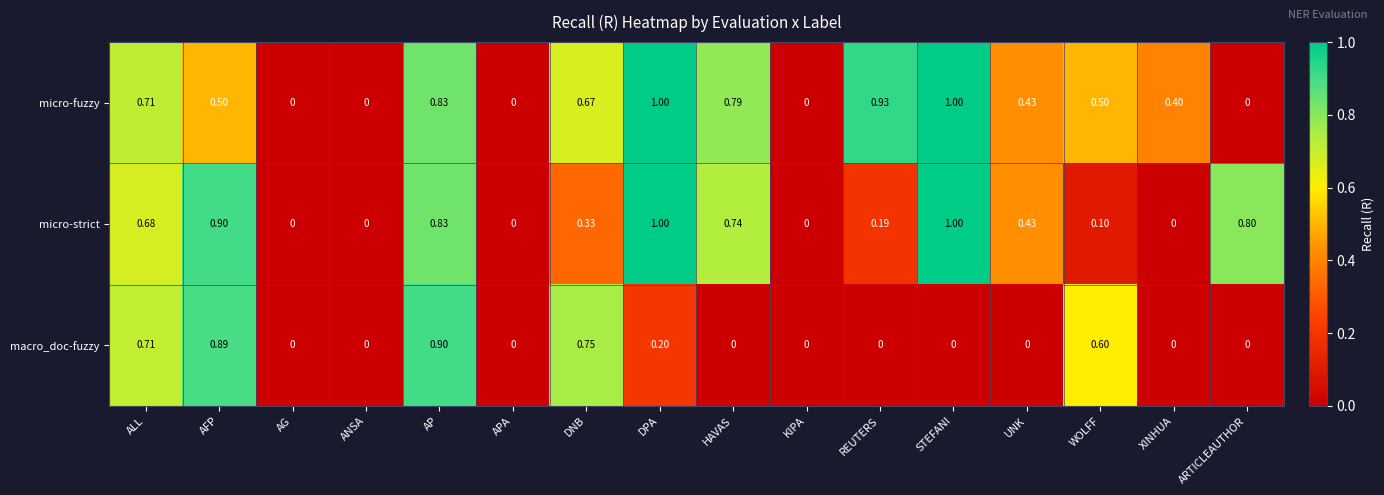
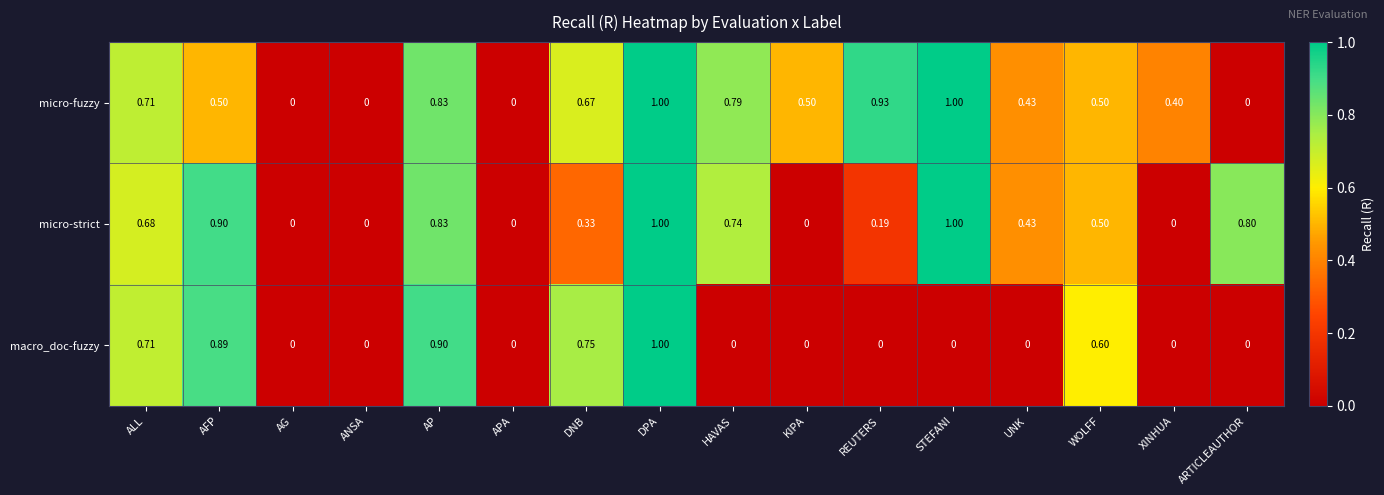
  {
    "micro-fuzzy": {
      "ALL": 0.71,
      "AFP": 0.50,
      "AG": 0,
      "ANSA": 0,
      "AP": 0.83,
      "APA": 0,
      "DNB": 0.67,
      "DPA": 1.00,
      "HAVAS": 0.79,
-     "KIPA": 0,
+     "KIPA": 0.50,
      "REUTERS": 0.93,
      "STEFANI": 1.00,
      "UNK": 0.43,
      "WOLFF": 0.50,
      "XINHUA": 0.40,
      "ARTICLEAUTHOR": 0
    },
    "micro-strict": {
      "ALL": 0.68,
      "AFP": 0.90,
      "AG": 0,
      "ANSA": 0,
      "AP": 0.83,
      "APA": 0,
      "DNB": 0.33,
      "DPA": 1.00,
      "HAVAS": 0.74,
      "KIPA": 0,
      "REUTERS": 0.19,
      "STEFANI": 1.00,
      "UNK": 0.43,
-     "WOLFF": 0.10,
+     "WOLFF": 0.50,
      "XINHUA": 0,
      "ARTICLEAUTHOR": 0.80
    },
    "macro_doc-fuzzy": {
      "ALL": 0.71,
      "AFP": 0.89,
      "AG": 0,
      "ANSA": 0,
      "AP": 0.90,
      "APA": 0,
      "DNB": 0.75,
-     "DPA": 0.20,
+     "DPA": 1.00,
      "HAVAS": 0,
      "KIPA": 0,
      "REUTERS": 0,
      "STEFANI": 0,
      "UNK": 0,
      "WOLFF": 0.60,
      "XINHUA": 0,
      "ARTICLEAUTHOR": 0
    }
  }
